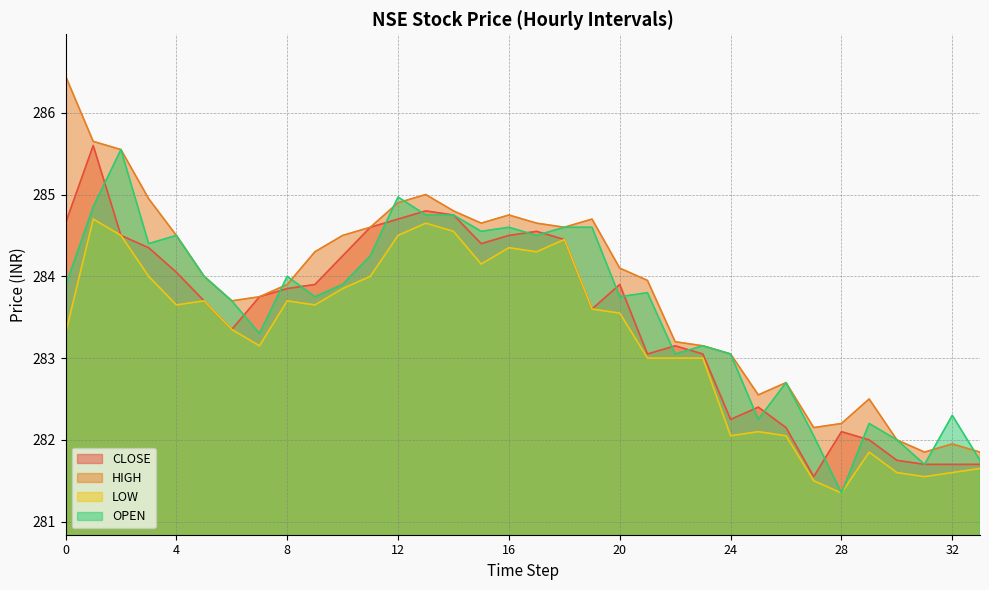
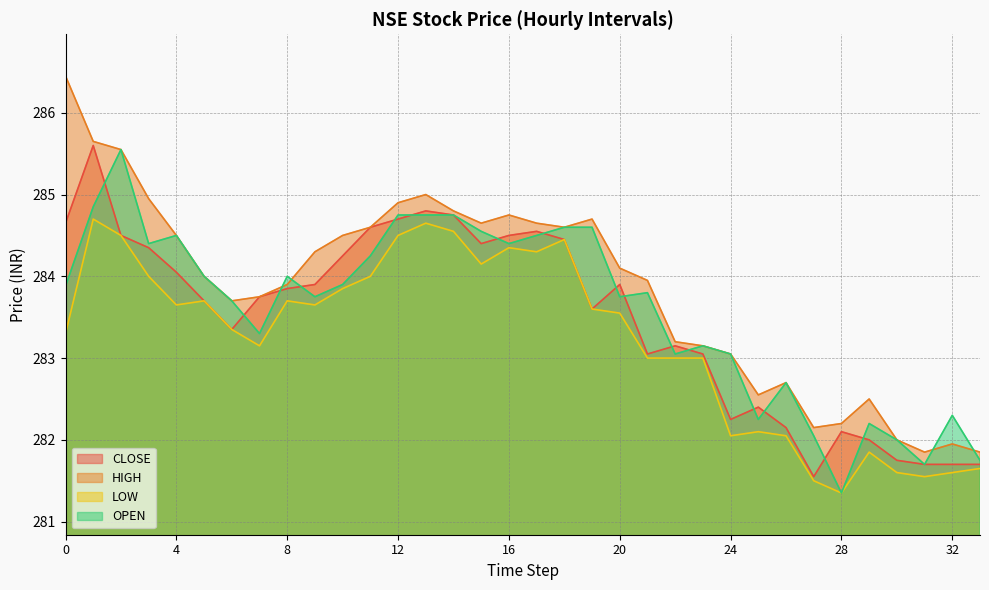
  {
    "OPEN": {
      "0": 283.9,
      "8": 284.0,
-     "12": 285.0,
-     "16": 284.6,
+     "12": 284.8,
+     "16": 284.4,
      "20": 283.8,
      "32": 282.3
    }
  }
